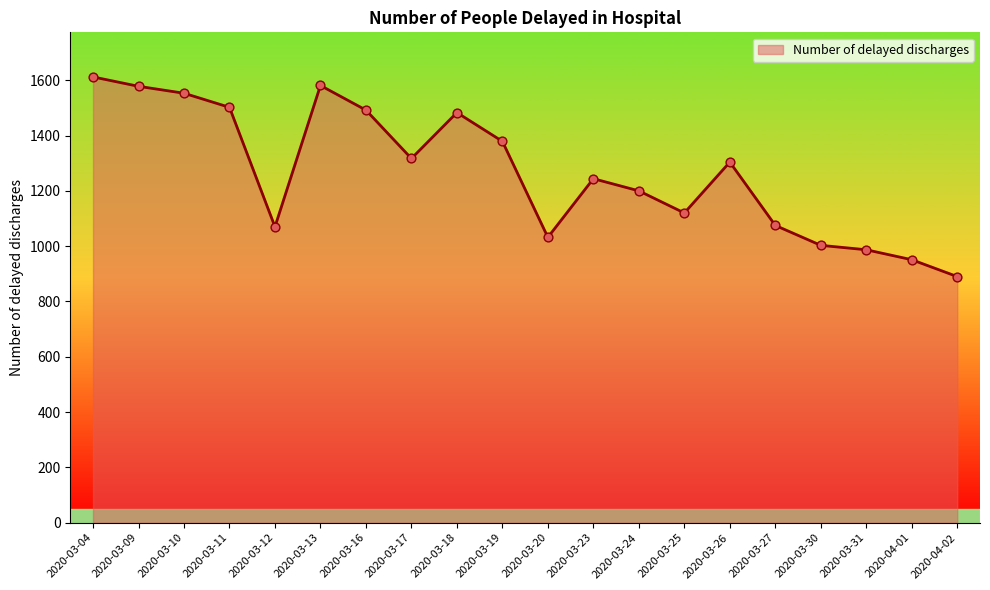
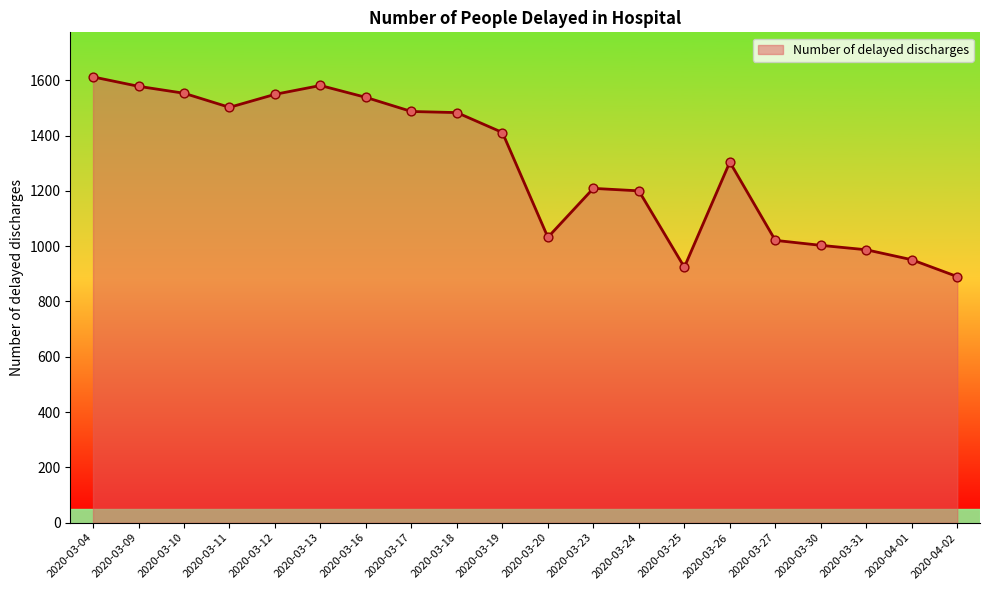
  {
    "2020-03-04": 1610,
    "2020-03-09": 1580,
    "2020-03-10": 1550,
    "2020-03-11": 1500,
-   "2020-03-12": 1070,
+   "2020-03-12": 1550,
    "2020-03-13": 1580,
-   "2020-03-16": 1490,
-   "2020-03-17": 1320,
+   "2020-03-16": 1540,
+   "2020-03-17": 1490,
    "2020-03-18": 1480,
-   "2020-03-19": 1380,
+   "2020-03-19": 1410,
    "2020-03-20": 1030,
-   "2020-03-23": 1240,
+   "2020-03-23": 1210,
    "2020-03-24": 1200,
-   "2020-03-25": 1120,
+   "2020-03-25": 920,
    "2020-03-26": 1300,
-   "2020-03-27": 1080,
+   "2020-03-27": 1020,
    "2020-03-30": 1000,
    "2020-03-31": 990,
    "2020-04-01": 950,
    "2020-04-02": 890
  }
